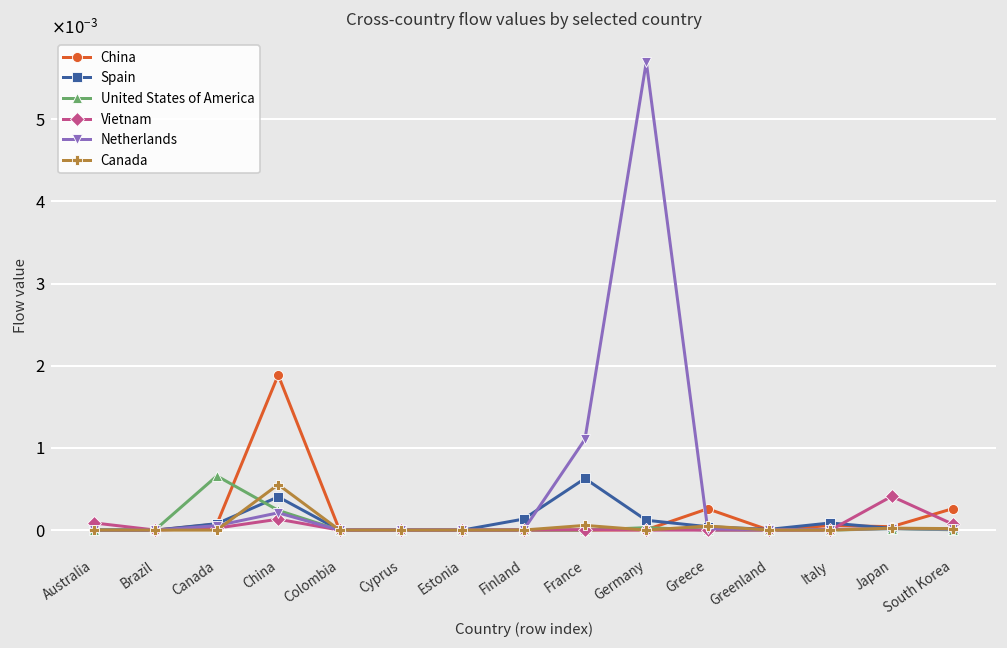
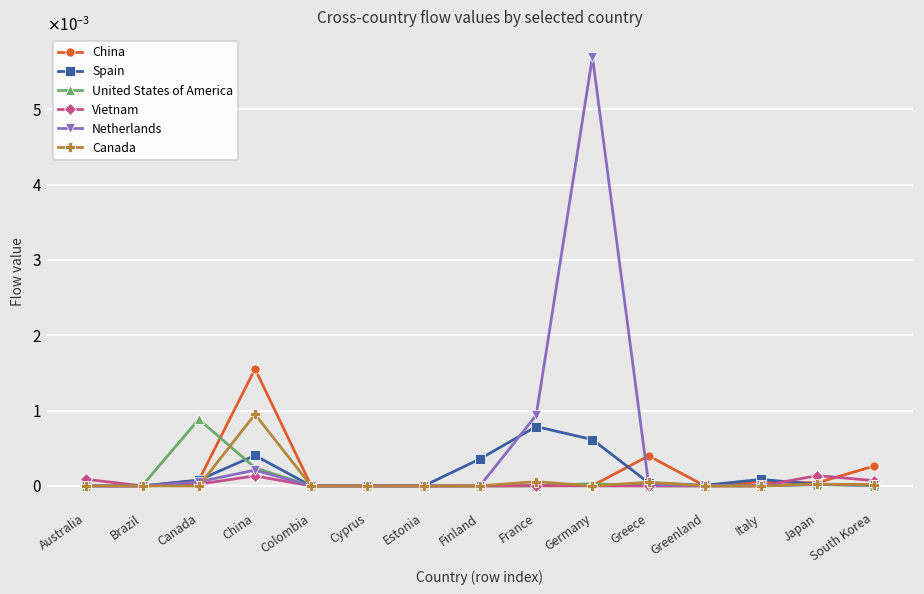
  {
    "China": {
-     "China": 0.0019,
-     "Greece": 0.0003,
+     "China": 0.0016,
+     "Greece": 0.0004,
      "South Korea": 0.0003
    },
    "Spain": {
      "China": 0.0004,
-     "Finland": 0.0001,
-     "France": 0.0006,
-     "Germany": 0.0001
+     "Finland": 0.0004,
+     "France": 0.0008,
+     "Germany": 0.0006
    },
    "United States of America": {
-     "Canada": 0.0007
+     "Canada": 0.0009
    },
    "Vietnam": {
      "Australia": 0.0001,
      "China": 0.0001,
-     "Japan": 0.0004,
+     "Japan": 0.0001,
      "South Korea": 0.0001
    },
    "Netherlands": {
-     "France": 0.0011,
+     "France": 0.0009,
      "Germany": 0.0057
    },
    "Canada": {
-     "China": 0.0006,
+     "China": 0.0010,
      "France": 0.0001
    }
  }
